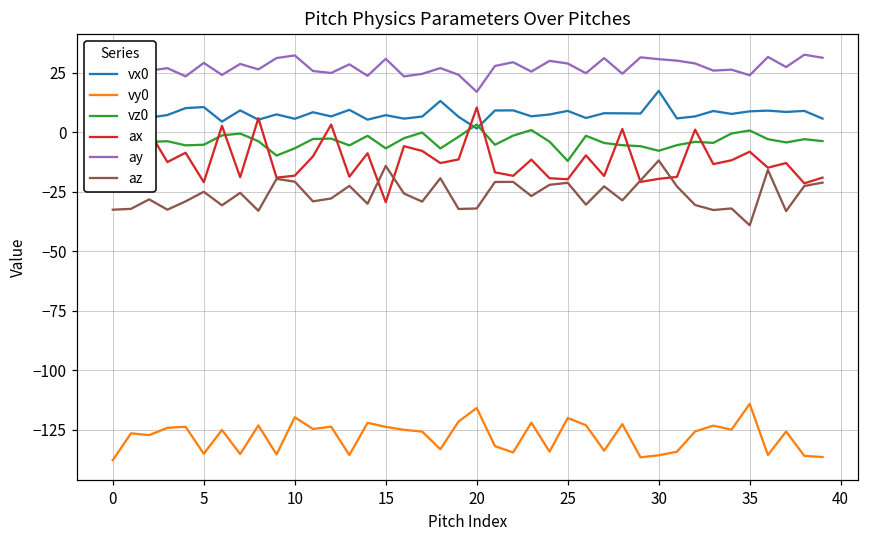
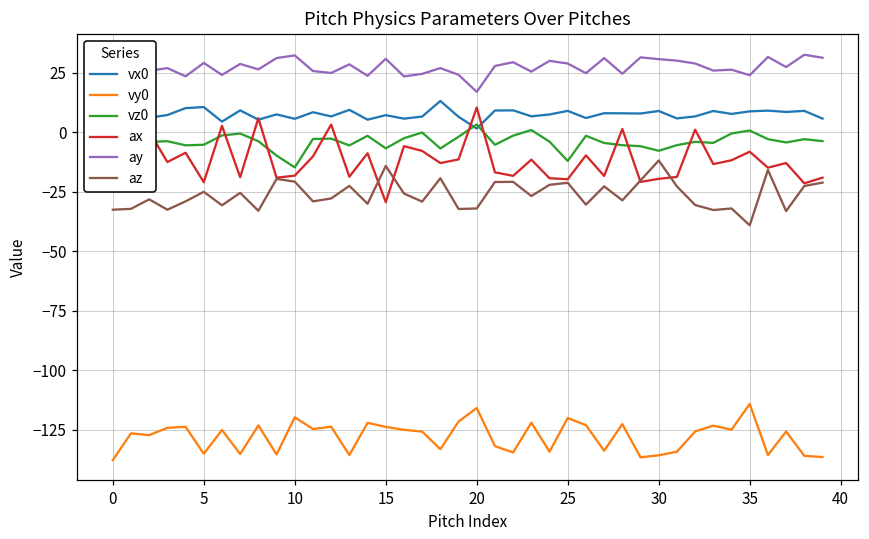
  {
    "vx0": {
      "5": 11,
      "10": 6,
      "15": 7,
      "20": 2,
      "25": 9,
-     "30": 17,
+     "30": 9,
      "35": 9
    },
    "vy0": {
      "0": -138,
      "5": -135,
      "10": -120,
      "15": -124,
      "20": -116,
      "25": -120,
      "30": -136,
      "35": -114
    },
    "vz0": {
      "5": -5,
-     "10": -7,
+     "10": -15,
      "15": -7,
      "20": 3,
      "25": -12,
      "30": -8,
      "35": 1
    },
    "ax": {
      "5": -21,
      "10": -18,
      "15": -29,
      "20": 10,
      "25": -20,
      "30": -20,
      "35": -8
    },
    "ay": {
      "5": 29,
      "10": 32,
      "15": 31,
      "20": 17,
      "25": 29,
      "30": 31,
      "35": 24
    },
    "az": {
      "0": -33,
      "5": -25,
      "10": -21,
      "15": -14,
      "20": -32,
      "25": -21,
      "30": -12,
      "35": -39
    }
  }
